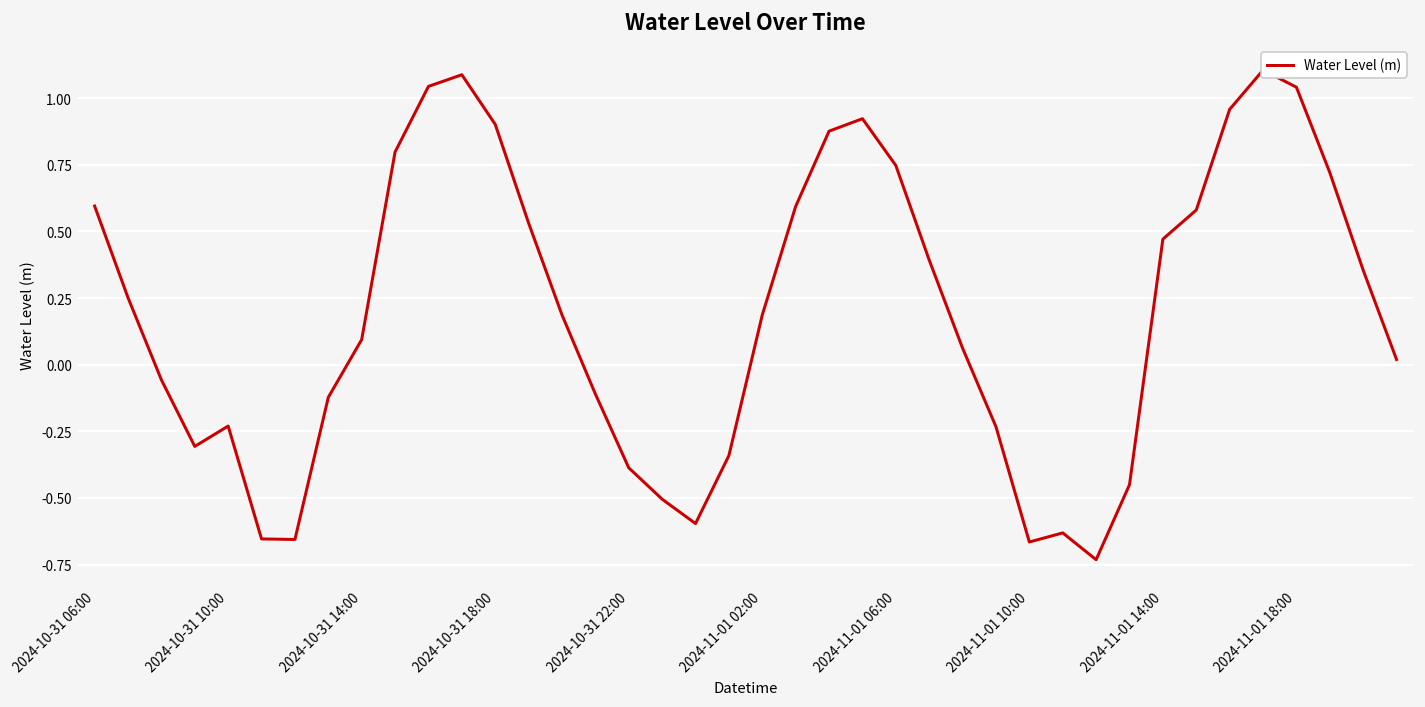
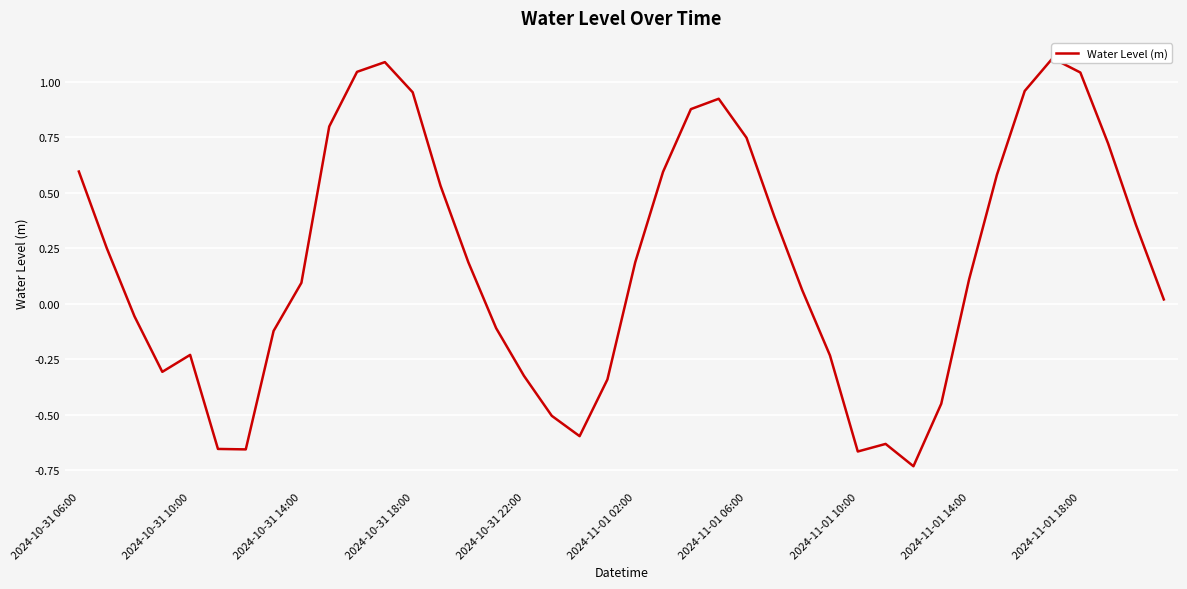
  {
    "2024-10-31 06:00": 0.60,
    "2024-10-31 10:00": -0.23,
    "2024-10-31 14:00": 0.09,
-   "2024-10-31 18:00": 0.90,
-   "2024-10-31 22:00": -0.39,
+   "2024-10-31 18:00": 0.95,
+   "2024-10-31 22:00": -0.32,
    "2024-11-01 02:00": 0.19,
    "2024-11-01 06:00": 0.75,
    "2024-11-01 10:00": -0.67,
-   "2024-11-01 14:00": 0.47,
+   "2024-11-01 14:00": 0.11,
    "2024-11-01 18:00": 1.04
  }
